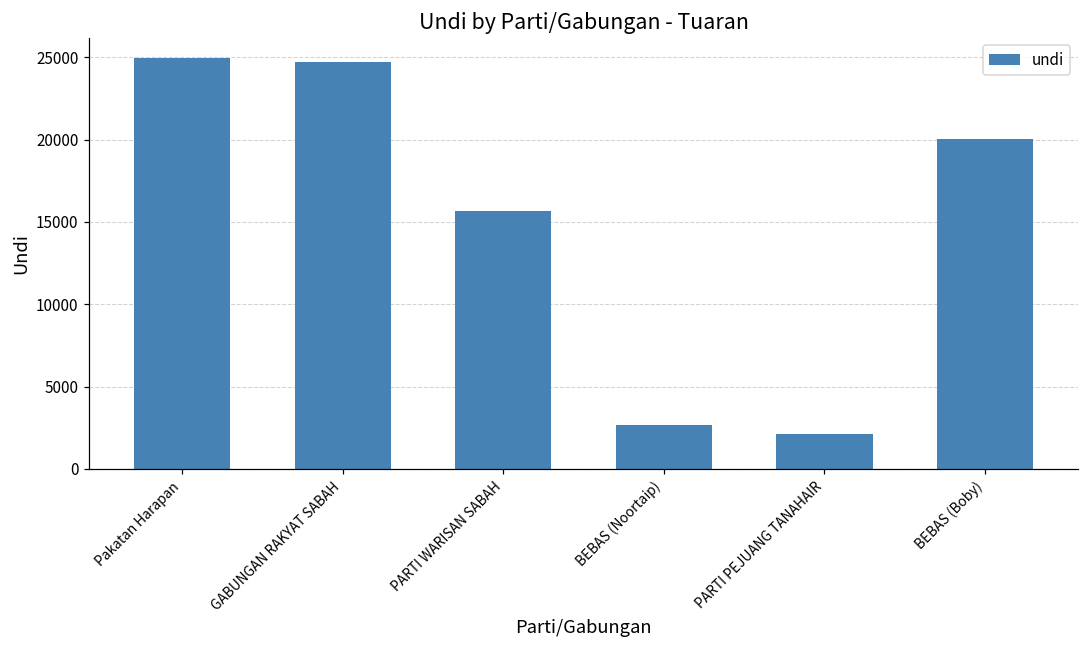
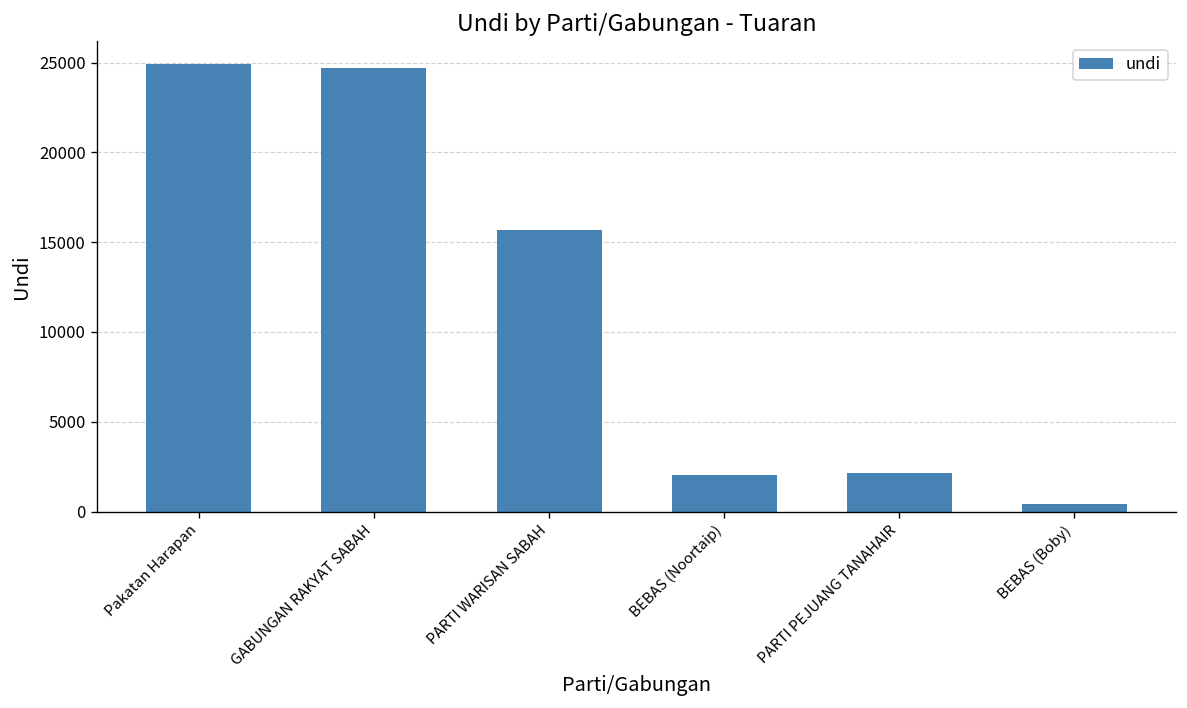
  {
    "Pakatan Harapan": 24900,
    "GABUNGAN RAKYAT SABAH": 24700,
    "PARTI WARISAN SABAH": 15700,
-   "BEBAS (Noortaip)": 2700,
+   "BEBAS (Noortaip)": 2000,
    "PARTI PEJUANG TANAHAIR": 2100,
-   "BEBAS (Boby)": 20000
+   "BEBAS (Boby)": 400
  }
